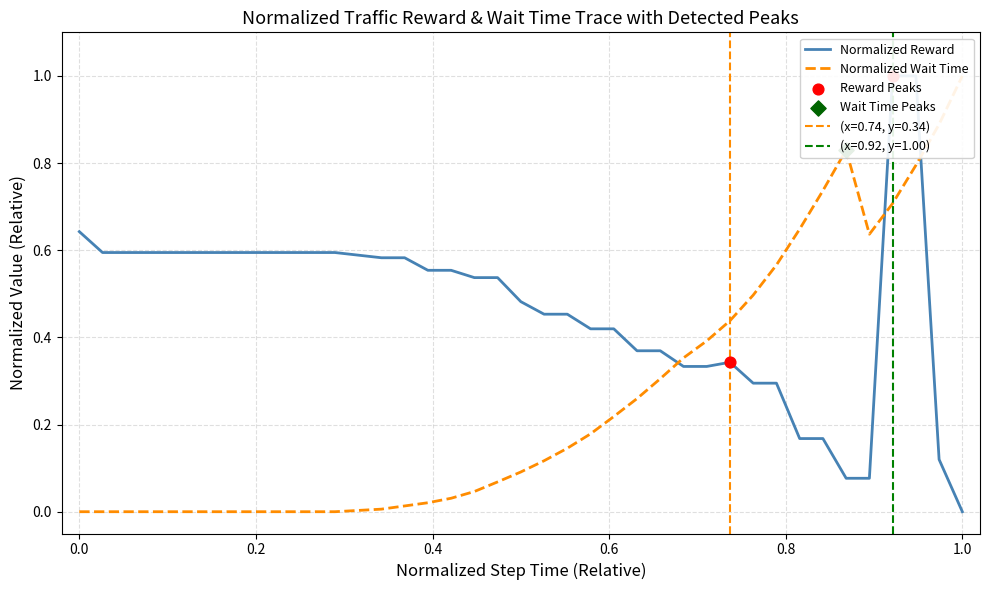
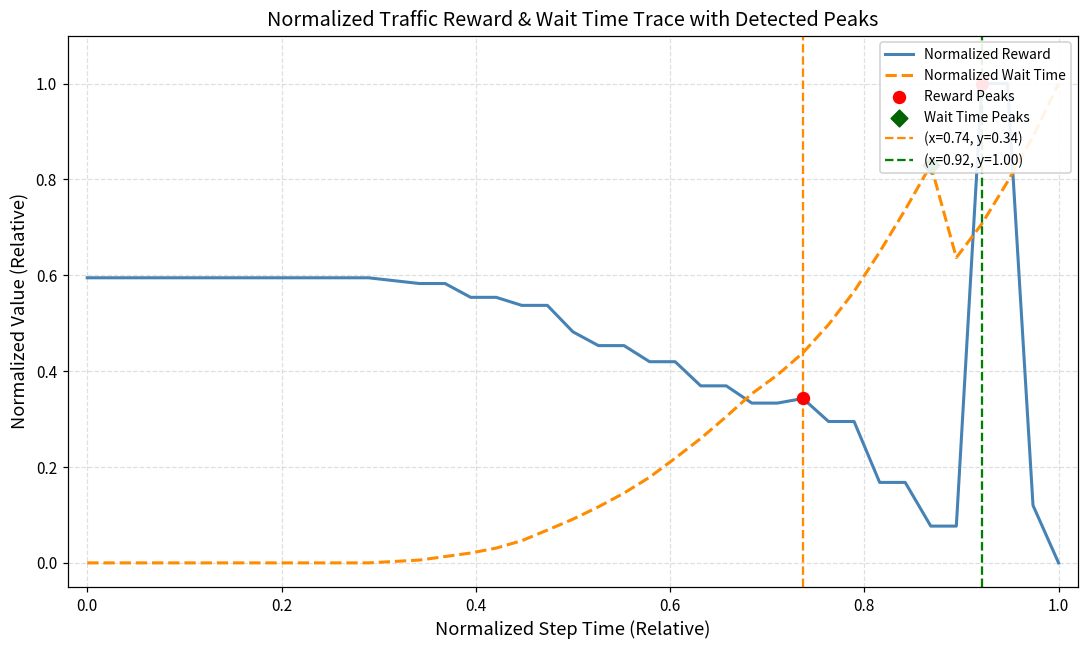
  {
    "Normalized Reward": {
-     "0.0": 0.64,
+     "0.0": 0.59,
      "1.0": 0.00
    },
    "Normalized Wait Time": {
      "0.0": 0.00
    }
  }
